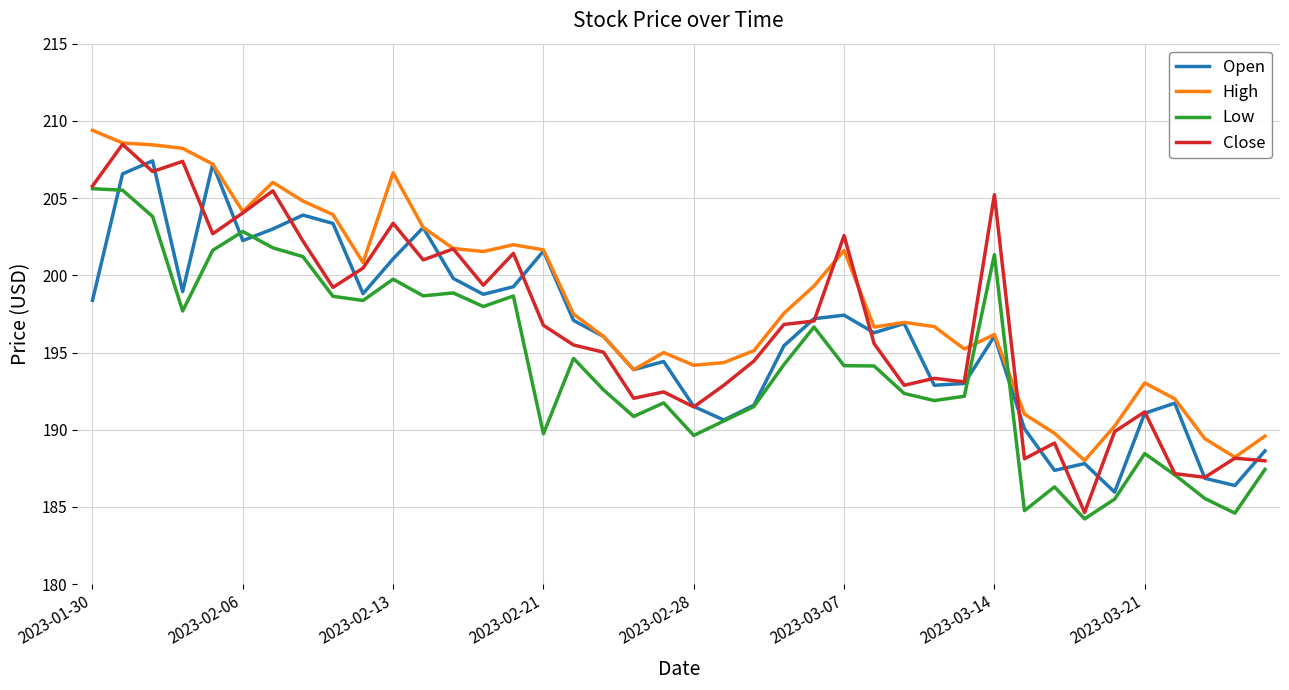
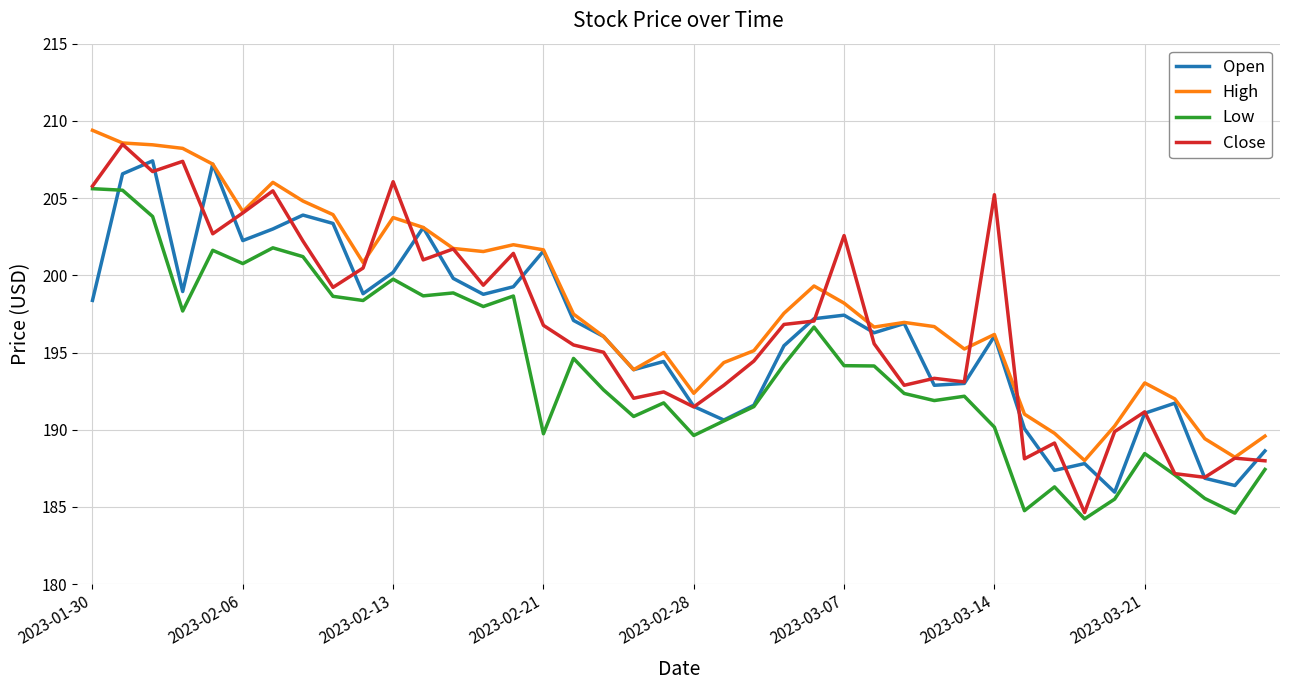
  {
    "Open": {
      "2023-01-30": 198.4,
      "2023-02-06": 202.3,
-     "2023-02-13": 201.1,
+     "2023-02-13": 200.2,
      "2023-03-07": 197.4
    },
    "High": {
      "2023-01-30": 209.4,
-     "2023-02-13": 206.6,
-     "2023-02-28": 194.2,
-     "2023-03-07": 201.6,
+     "2023-02-13": 203.7,
+     "2023-02-28": 192.4,
+     "2023-03-07": 198.2,
      "2023-03-21": 193.0
    },
    "Low": {
      "2023-01-30": 205.6,
-     "2023-02-06": 202.8,
+     "2023-02-06": 200.8,
      "2023-02-13": 199.8,
      "2023-02-21": 189.7,
      "2023-02-28": 189.6,
      "2023-03-07": 194.2,
-     "2023-03-14": 201.3,
+     "2023-03-14": 190.2,
      "2023-03-21": 188.5
    },
    "Close": {
      "2023-01-30": 205.8,
-     "2023-02-13": 203.4,
+     "2023-02-13": 206.1,
      "2023-02-21": 196.8,
      "2023-03-07": 202.6,
      "2023-03-14": 205.2
    }
  }
